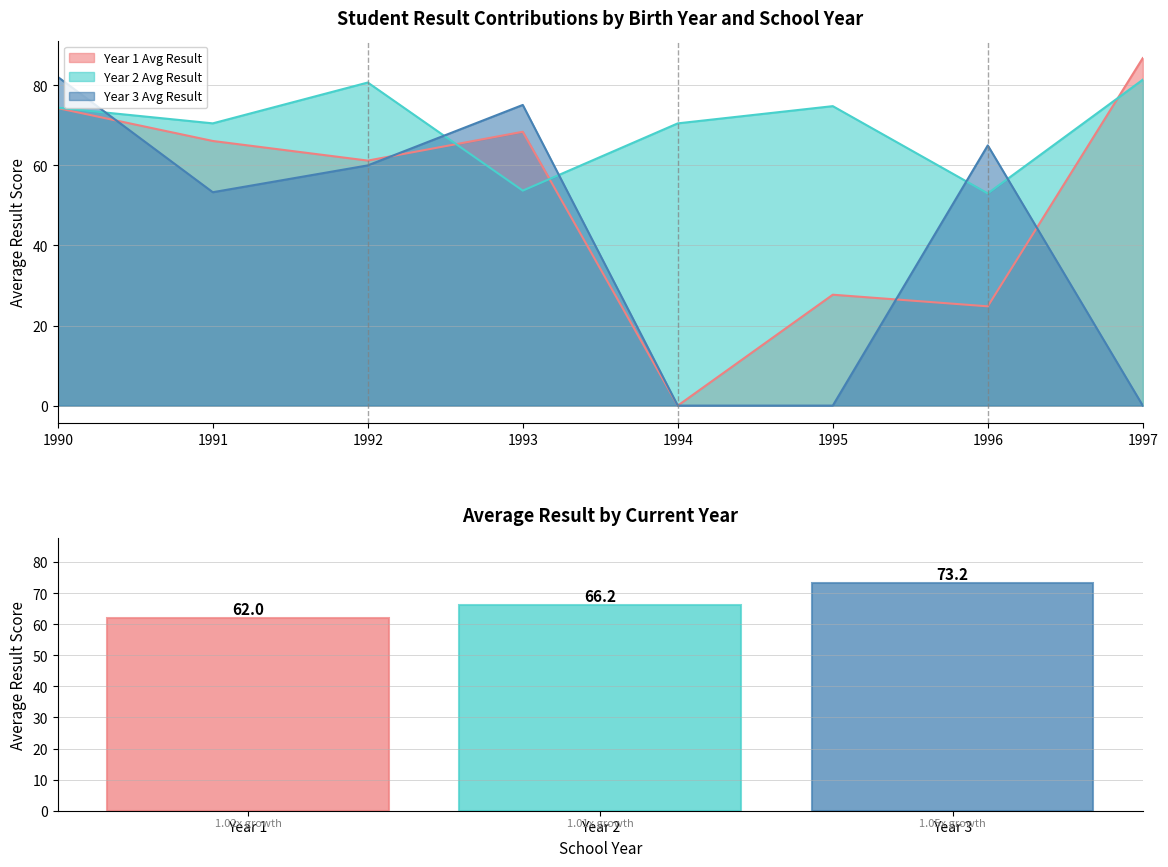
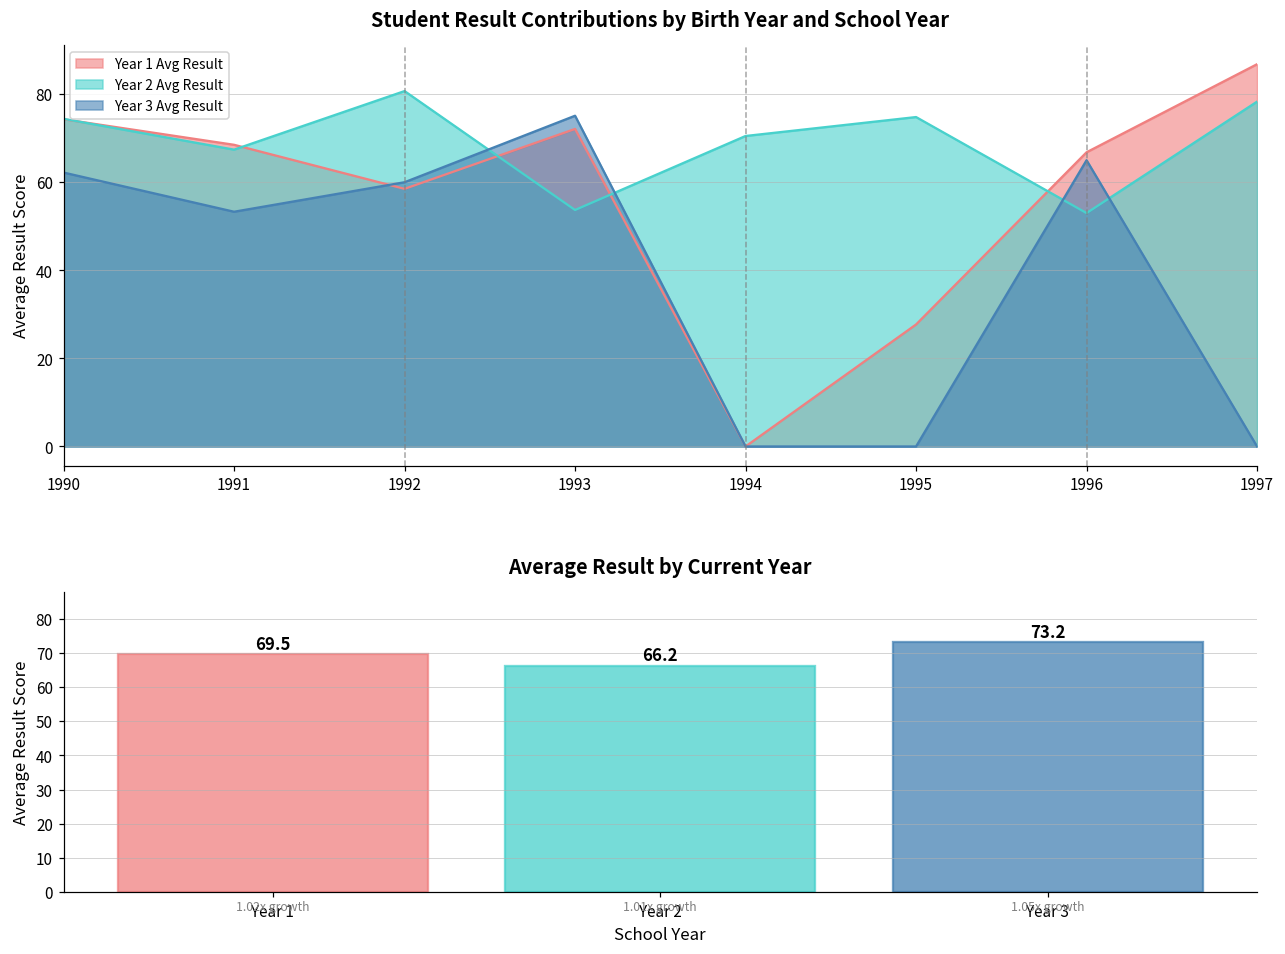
  {
    "Student Result Contributions by Birth Year and School Year": {
      "Year 1 Avg Result": {
-       "1991": 66,
-       "1992": 61,
-       "1993": 68,
+       "1991": 69,
+       "1992": 59,
+       "1993": 72,
        "1995": 28,
-       "1996": 25,
+       "1996": 67,
        "1997": 87
      },
      "Year 2 Avg Result": {
-       "1991": 71,
+       "1991": 67,
        "1992": 81,
        "1993": 54,
        "1994": 71,
        "1995": 75,
        "1996": 53,
-       "1997": 81
+       "1997": 78
      },
      "Year 3 Avg Result": {
-       "1990": 82,
+       "1990": 62,
        "1991": 53,
        "1992": 60,
        "1993": 75,
        "1995": 0,
        "1996": 65,
        "1997": 0
      }
    },
    "Average Result by Current Year": {
-     "Year 1": 62.0,
+     "Year 1": 69.5,
      "Year 2": 66.2,
      "Year 3": 73.2
    }
  }
